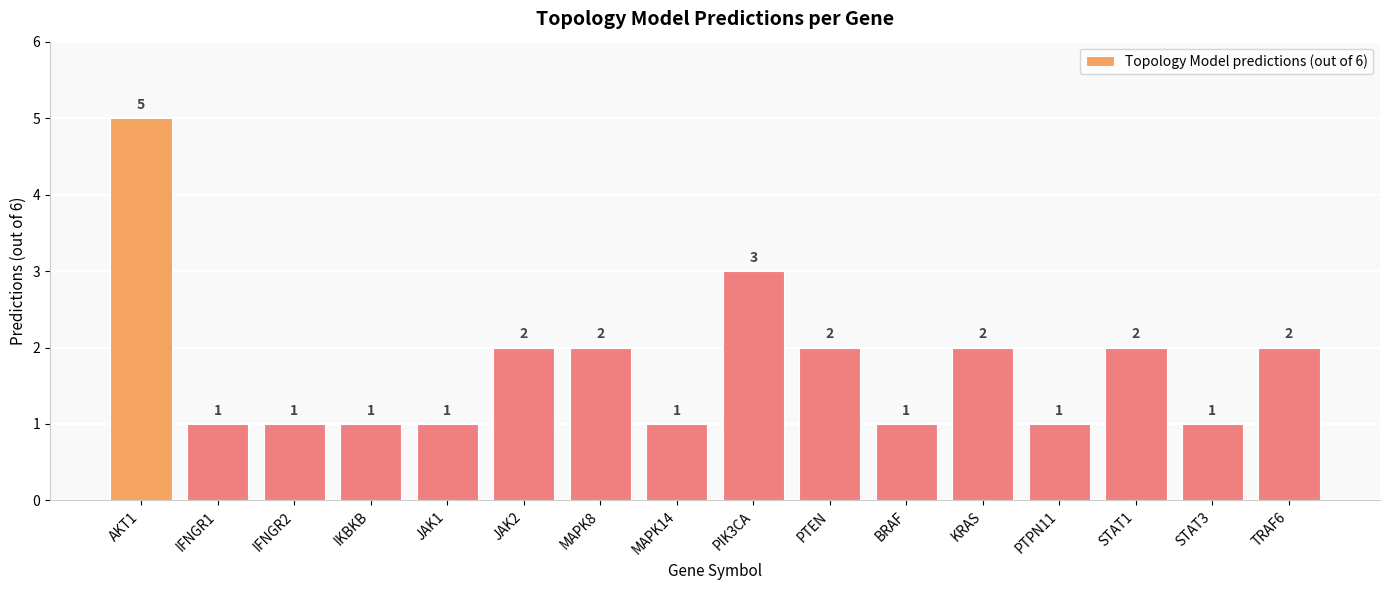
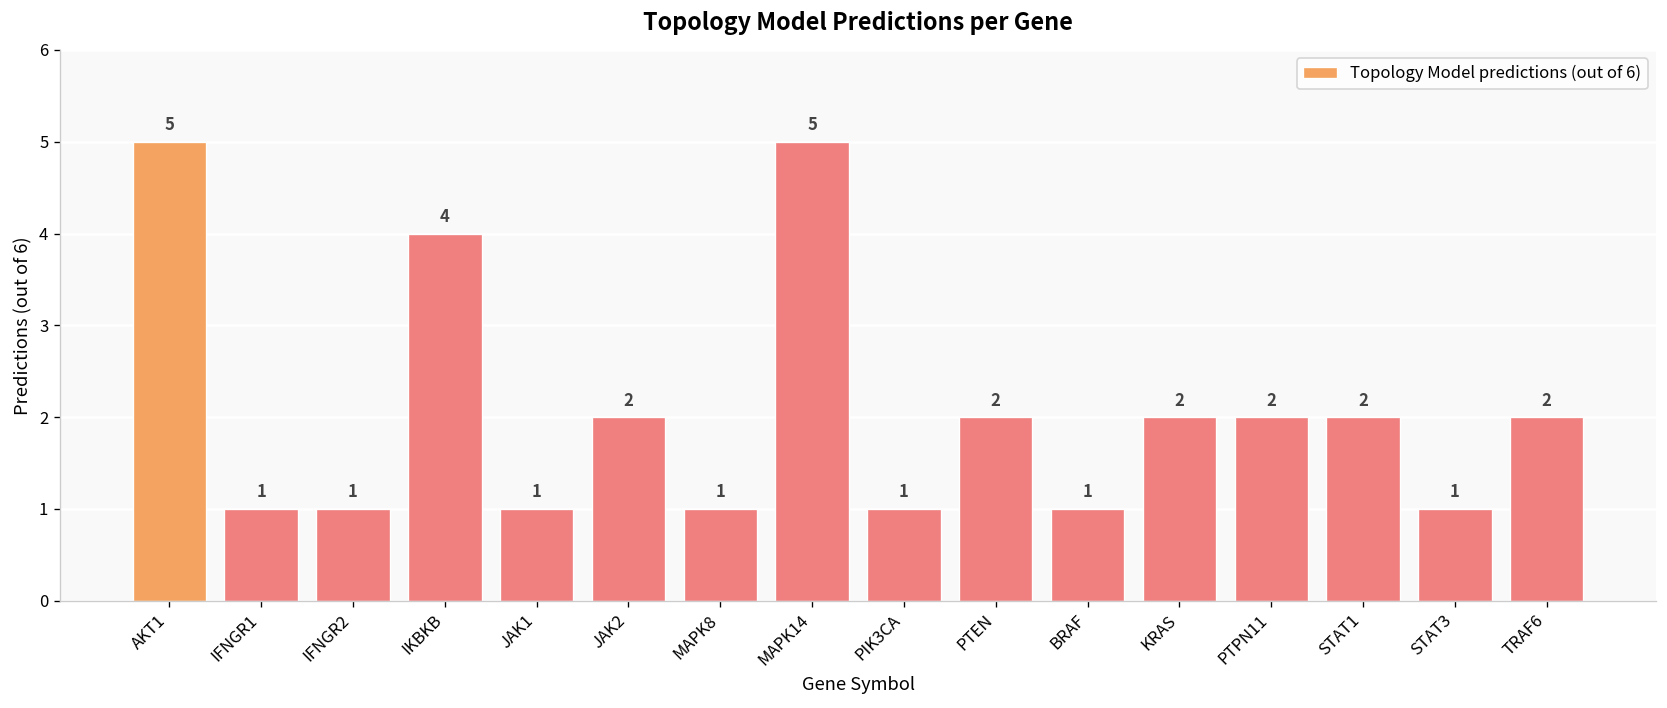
  {
    "AKT1": 5,
    "IFNGR1": 1,
    "IFNGR2": 1,
-   "IKBKB": 1,
+   "IKBKB": 4,
    "JAK1": 1,
    "JAK2": 2,
-   "MAPK8": 2,
-   "MAPK14": 1,
-   "PIK3CA": 3,
+   "MAPK8": 1,
+   "MAPK14": 5,
+   "PIK3CA": 1,
    "PTEN": 2,
    "BRAF": 1,
    "KRAS": 2,
-   "PTPN11": 1,
+   "PTPN11": 2,
    "STAT1": 2,
    "STAT3": 1,
    "TRAF6": 2
  }
